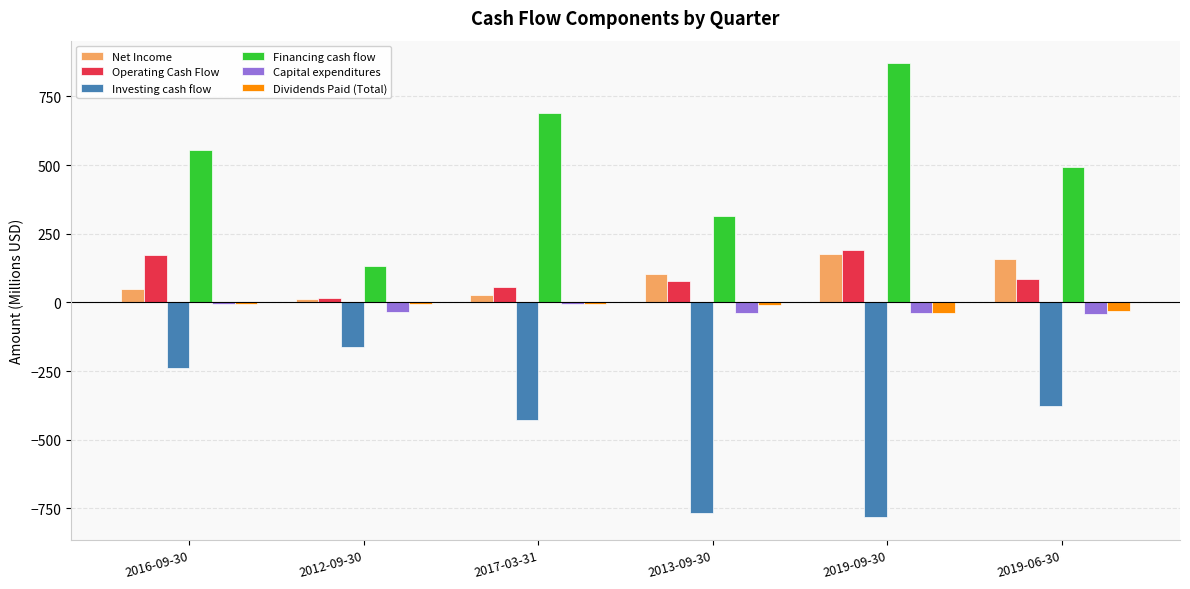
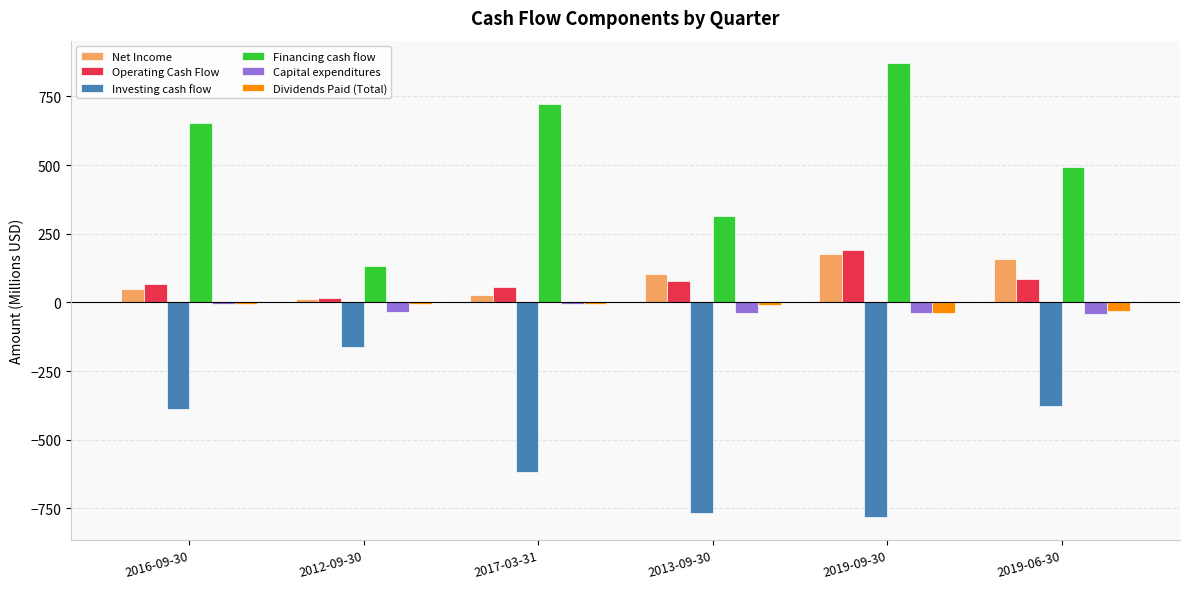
  {
    "Net Income": {
      "2016-09-30": 50,
      "2012-09-30": 10,
      "2017-03-31": 30,
      "2013-09-30": 100,
      "2019-09-30": 180,
      "2019-06-30": 160
    },
    "Operating Cash Flow": {
-     "2016-09-30": 170,
+     "2016-09-30": 70,
      "2012-09-30": 20,
      "2017-03-31": 50,
      "2013-09-30": 80,
      "2019-09-30": 190,
      "2019-06-30": 90
    },
    "Investing cash flow": {
-     "2016-09-30": -240,
+     "2016-09-30": -390,
      "2012-09-30": -160,
-     "2017-03-31": -430,
+     "2017-03-31": -620,
      "2013-09-30": -770,
      "2019-09-30": -780,
      "2019-06-30": -380
    },
    "Financing cash flow": {
-     "2016-09-30": 560,
+     "2016-09-30": 650,
      "2012-09-30": 130,
-     "2017-03-31": 690,
+     "2017-03-31": 720,
      "2013-09-30": 320,
      "2019-09-30": 870,
      "2019-06-30": 490
    },
    "Capital expenditures": {
      "2012-09-30": -40,
      "2013-09-30": -40,
      "2019-09-30": -40,
      "2019-06-30": -40
    },
    "Dividends Paid (Total)": {
      "2013-09-30": -10,
      "2019-09-30": -40,
      "2019-06-30": -30
    }
  }
